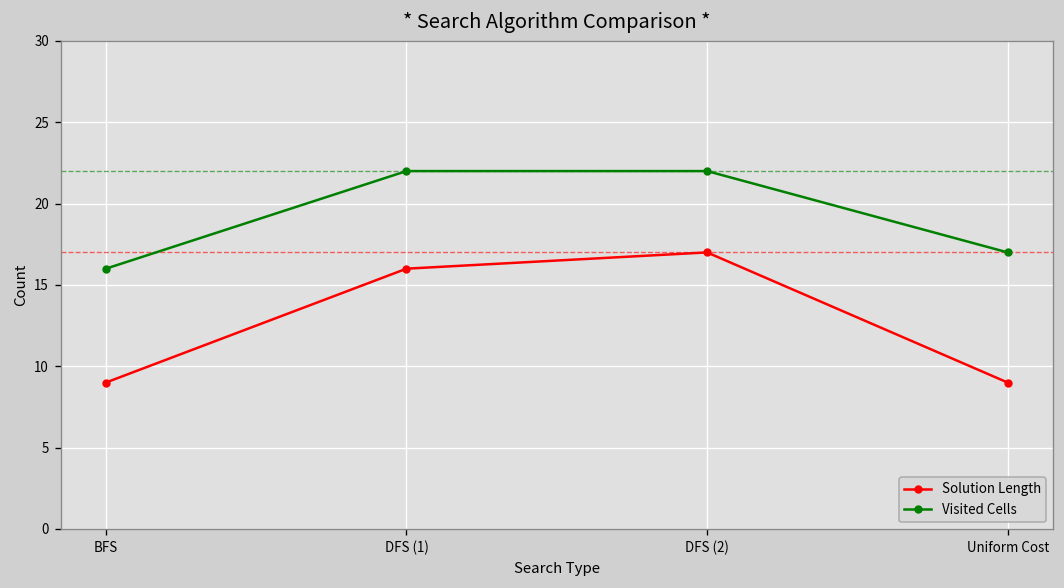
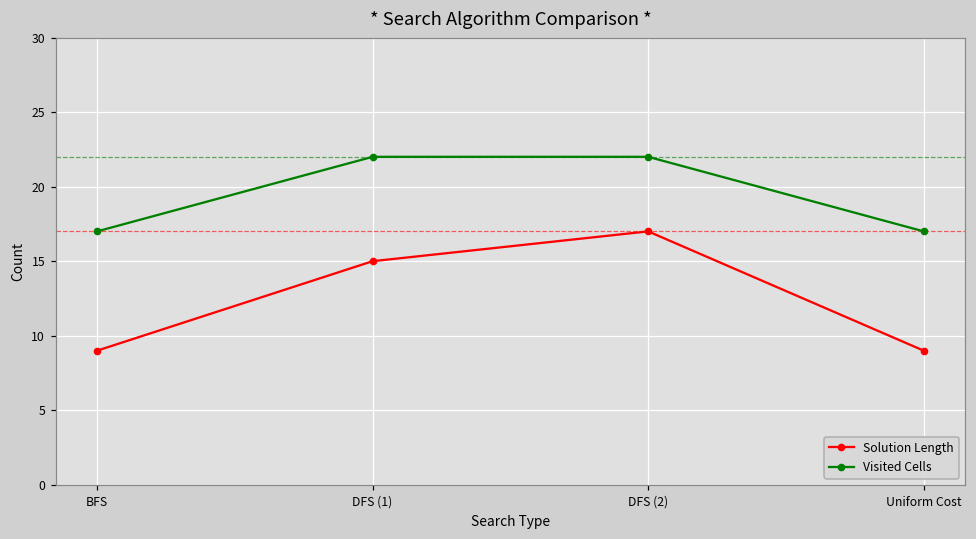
  {
    "Solution Length": {
      "BFS": 9,
-     "DFS (1)": 16,
+     "DFS (1)": 15,
      "DFS (2)": 17,
      "Uniform Cost": 9
    },
    "Visited Cells": {
-     "BFS": 16,
+     "BFS": 17,
      "DFS (1)": 22,
      "DFS (2)": 22,
      "Uniform Cost": 17
    }
  }
